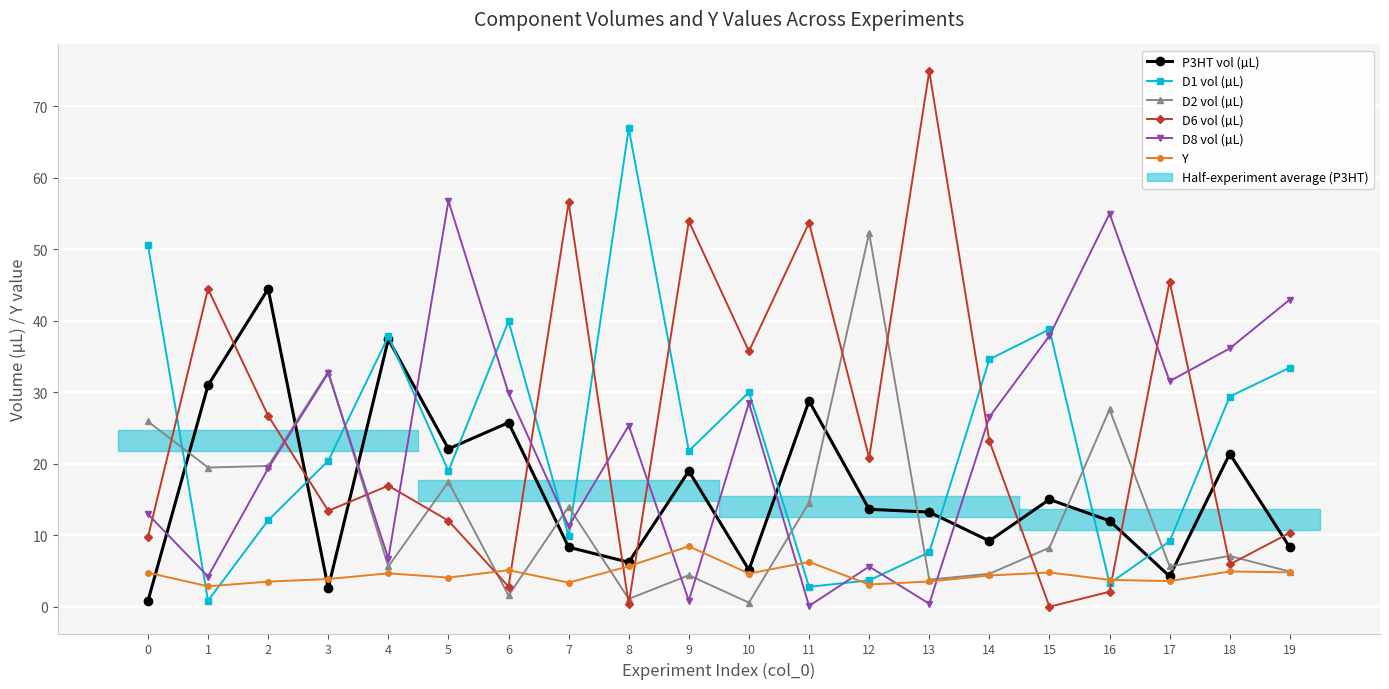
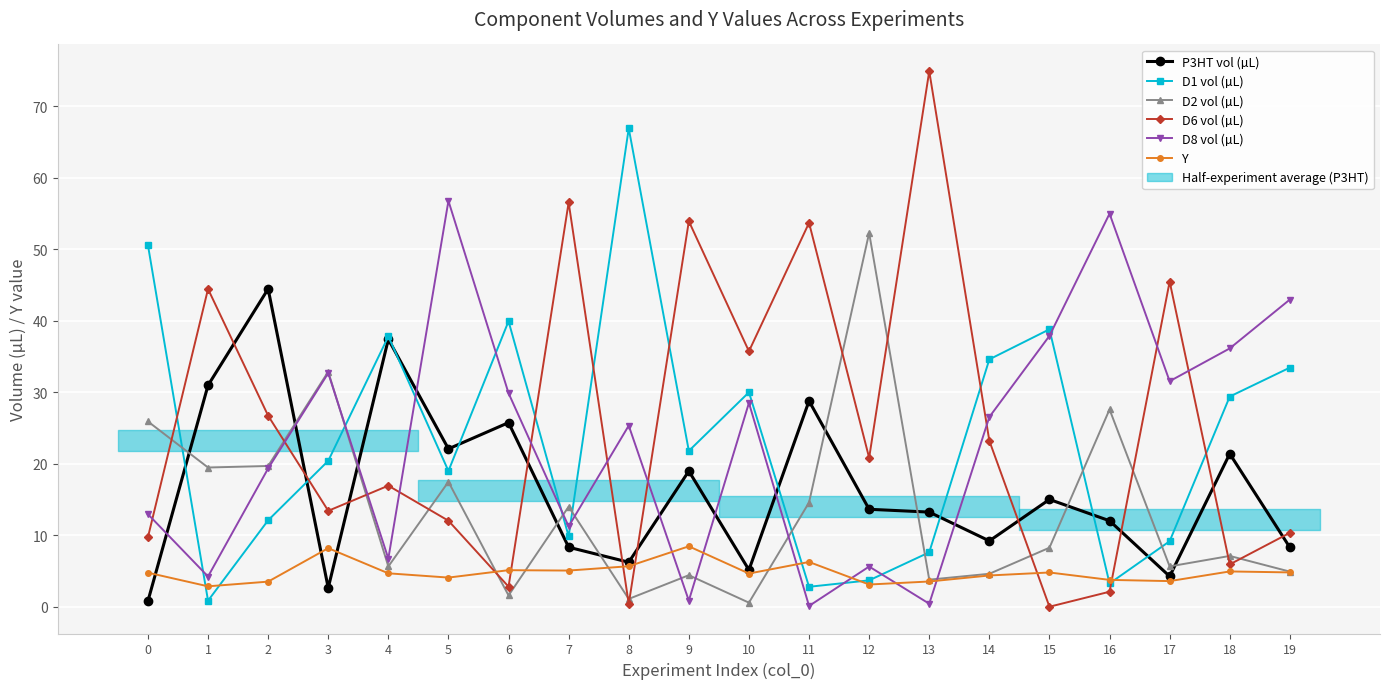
  {
    "P3HT vol (µL)": {
      "0": 1,
      "1": 31,
      "2": 44,
      "3": 3,
      "4": 37,
      "5": 22,
      "6": 26,
      "7": 8,
      "8": 6,
      "9": 19,
      "10": 5,
      "11": 29,
      "12": 14,
      "13": 13,
      "14": 9,
      "15": 15,
      "16": 12,
      "17": 4,
      "18": 21,
      "19": 8
    },
    "D2 vol (µL)": {
      "0": 26,
      "1": 19,
      "4": 6,
      "5": 17,
      "6": 2,
      "7": 14,
      "8": 1,
      "9": 4,
      "10": 1,
      "11": 15,
      "12": 52,
      "15": 8,
      "16": 28,
      "17": 6,
      "18": 7
    },
    "D6 vol (µL)": {
      "0": 10,
      "1": 44,
      "2": 27,
      "3": 13,
      "4": 17,
      "5": 12,
      "6": 3,
      "7": 57,
      "8": 0,
      "9": 54,
      "10": 36,
      "11": 54,
      "12": 21,
      "13": 75,
      "14": 23,
      "15": 0,
      "16": 2,
      "17": 45,
      "18": 6,
      "19": 10
    },
    "D8 vol (µL)": {
      "0": 13,
      "1": 4,
      "4": 7,
      "5": 57,
      "6": 30,
      "7": 11,
      "8": 25,
      "9": 1,
      "10": 29,
      "11": 0,
      "12": 6,
      "13": 0,
      "14": 27,
      "15": 38,
      "16": 55,
      "17": 32,
      "18": 36,
      "19": 43
    },
    "Y": {
      "0": 5,
      "1": 3,
      "2": 4,
-     "3": 4,
+     "3": 8,
      "4": 5,
      "5": 4,
      "6": 5,
-     "7": 3,
+     "7": 5,
      "8": 6,
      "9": 8,
      "10": 5,
      "11": 6,
      "12": 3,
      "15": 5,
      "16": 4,
      "17": 4,
      "18": 5
    }
  }
